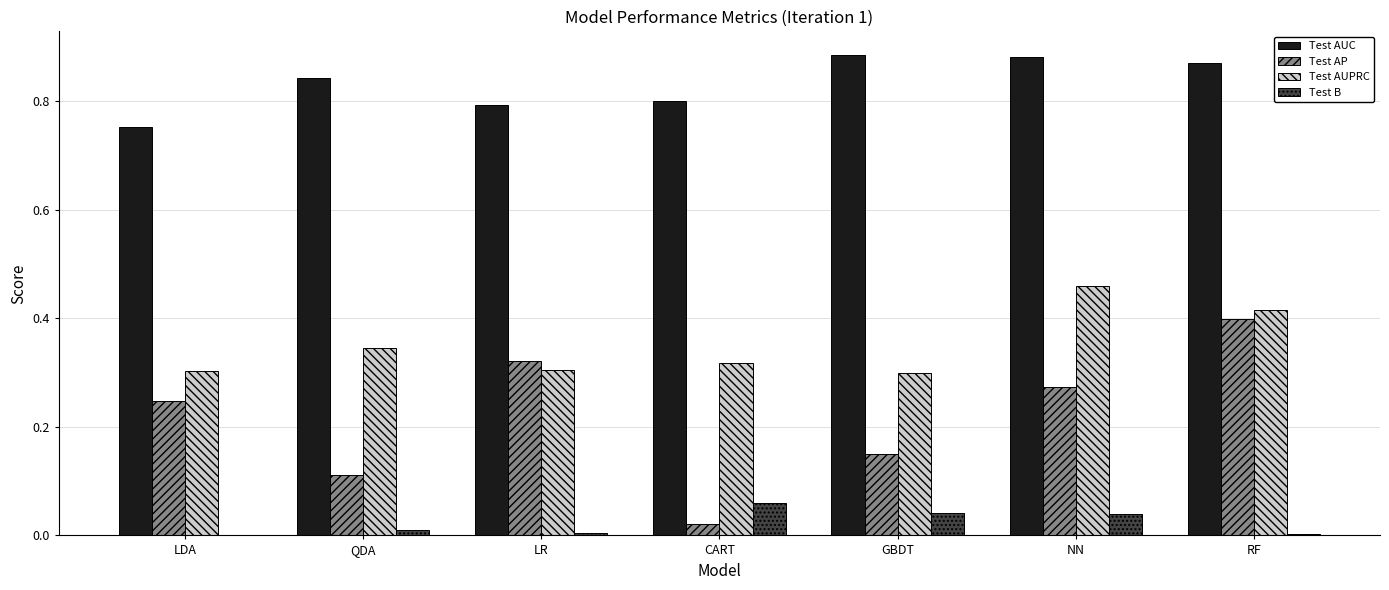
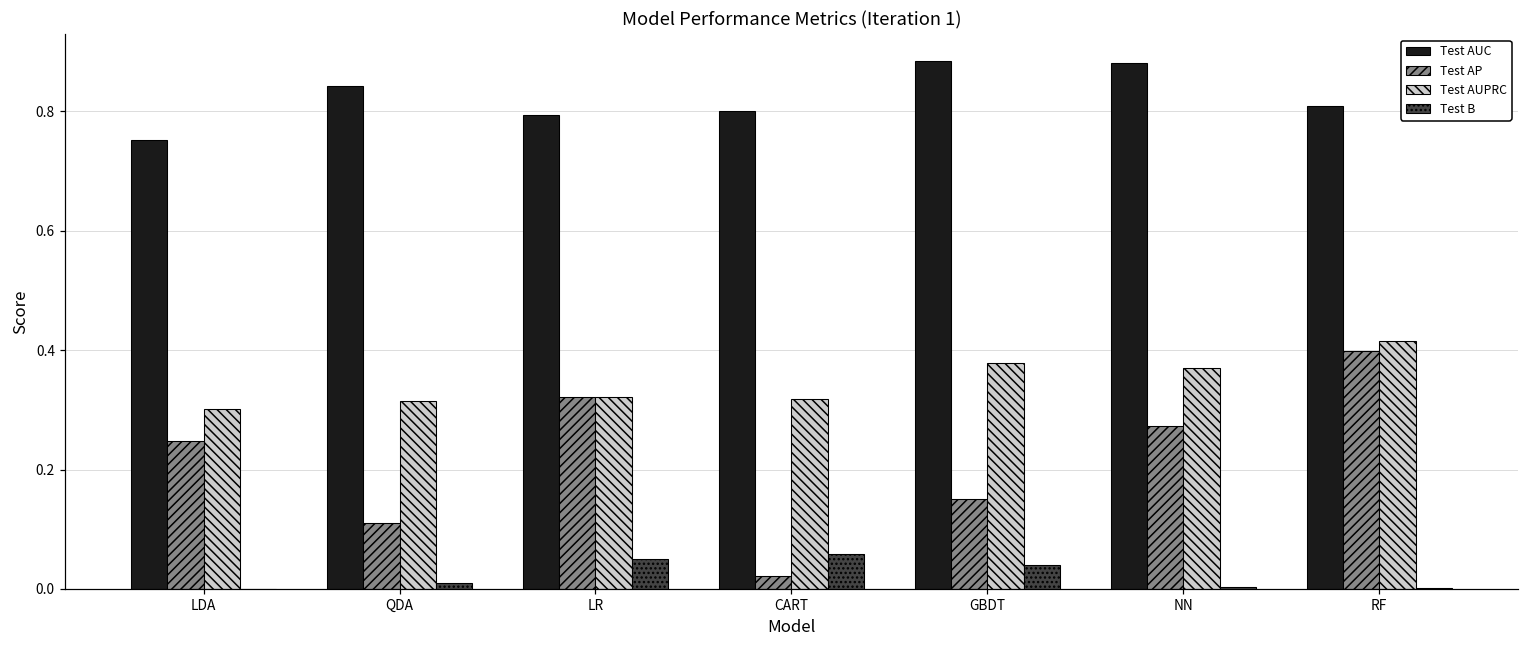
  {
    "Test AUC": {
      "LDA": 0.75,
      "QDA": 0.84,
      "LR": 0.79,
      "CART": 0.80,
      "GBDT": 0.88,
      "NN": 0.88,
-     "RF": 0.87
+     "RF": 0.81
    },
    "Test AP": {
      "LDA": 0.25,
      "QDA": 0.11,
      "LR": 0.32,
      "CART": 0.02,
      "GBDT": 0.15,
      "NN": 0.27,
      "RF": 0.40
    },
    "Test AUPRC": {
      "LDA": 0.30,
-     "QDA": 0.35,
-     "LR": 0.30,
+     "QDA": 0.31,
+     "LR": 0.32,
      "CART": 0.32,
-     "GBDT": 0.30,
-     "NN": 0.46,
+     "GBDT": 0.38,
+     "NN": 0.37,
      "RF": 0.42
    },
    "Test B": {
      "QDA": 0.01,
-     "LR": 0.00,
+     "LR": 0.05,
      "CART": 0.06,
      "GBDT": 0.04,
-     "NN": 0.04
+     "NN": 0.00
    }
  }
